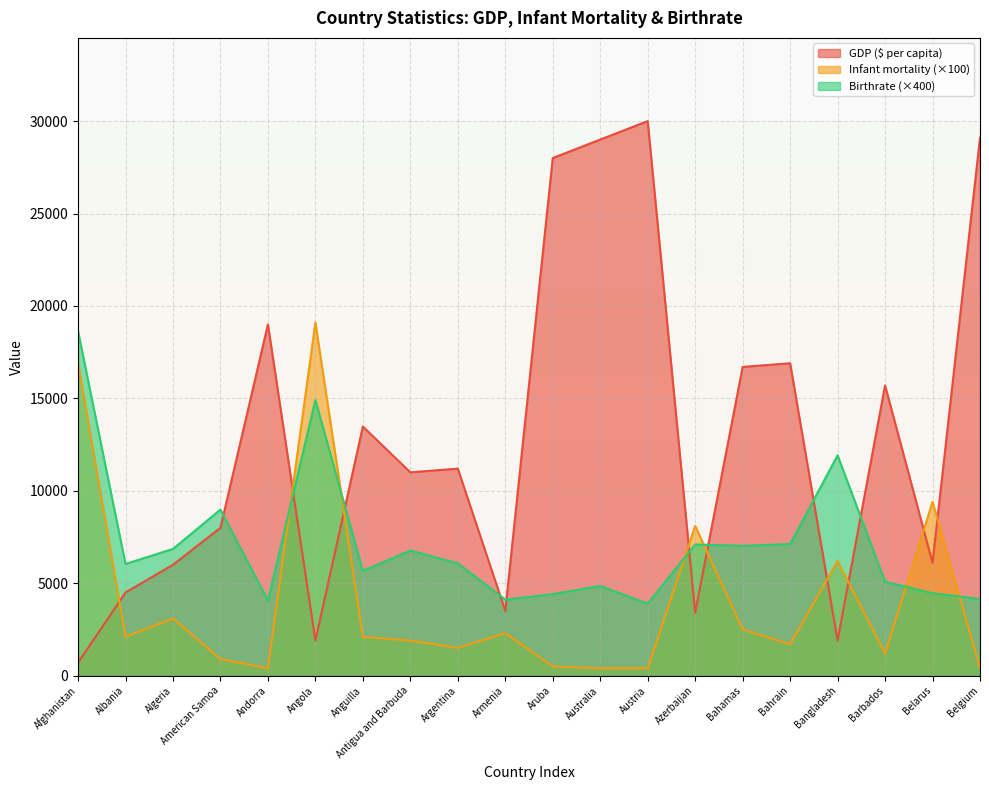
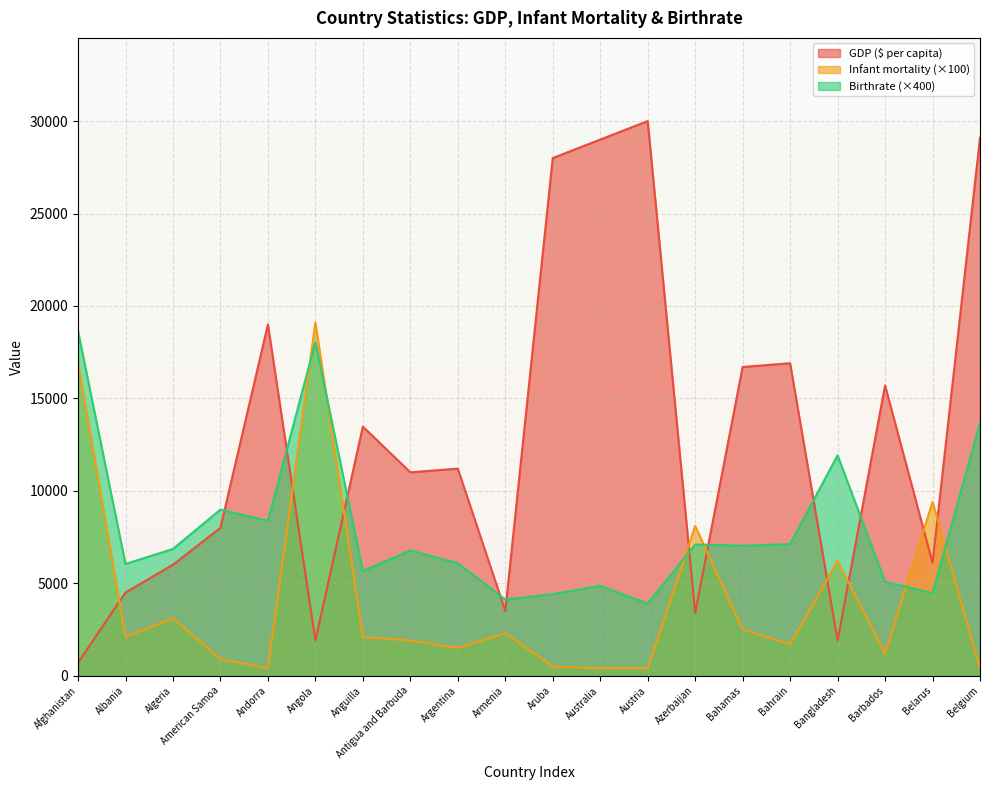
  {
    "GDP ($ per capita)": {
      "Afghanistan": 700,
      "Albania": 4500,
      "Algeria": 6000,
      "American Samoa": 8000,
      "Andorra": 19000,
      "Angola": 1900,
      "Anguilla": 13500,
      "Antigua and Barbuda": 11000,
      "Argentina": 11200,
      "Armenia": 3500,
      "Aruba": 28000,
      "Australia": 29000,
      "Austria": 30000,
      "Azerbaijan": 3400,
      "Bahamas": 16700,
      "Bahrain": 16900,
      "Bangladesh": 1900,
      "Barbados": 15700,
      "Belarus": 6100,
      "Belgium": 29100
    },
    "Infant mortality (×100)": {
      "Afghanistan": 16900,
      "Albania": 2100,
      "Algeria": 3100,
      "American Samoa": 900,
      "Andorra": 400,
      "Angola": 19100,
      "Anguilla": 2100,
      "Antigua and Barbuda": 1900,
      "Argentina": 1500,
      "Armenia": 2300,
      "Aruba": 500,
      "Australia": 400,
      "Austria": 400,
      "Azerbaijan": 8100,
      "Bahamas": 2500,
      "Bahrain": 1700,
      "Bangladesh": 6200,
      "Barbados": 1200,
      "Belarus": 9400,
      "Belgium": 400
    },
    "Birthrate (×400)": {
      "Afghanistan": 18600,
      "Albania": 6000,
      "Algeria": 6900,
      "American Samoa": 9000,
-     "Andorra": 4100,
-     "Angola": 14900,
+     "Andorra": 8400,
+     "Angola": 18000,
      "Anguilla": 5700,
      "Antigua and Barbuda": 6800,
      "Argentina": 6100,
      "Armenia": 4100,
      "Aruba": 4400,
      "Australia": 4900,
      "Austria": 3900,
      "Azerbaijan": 7100,
      "Bahamas": 7000,
      "Bahrain": 7100,
      "Bangladesh": 11900,
      "Barbados": 5100,
      "Belarus": 4500,
-     "Belgium": 4200
+     "Belgium": 13700
    }
  }
